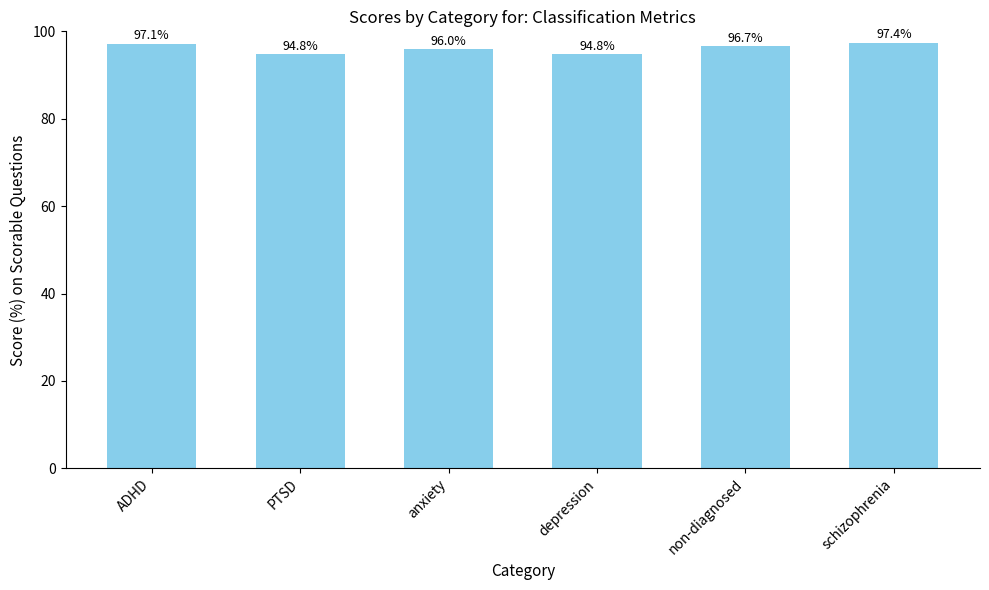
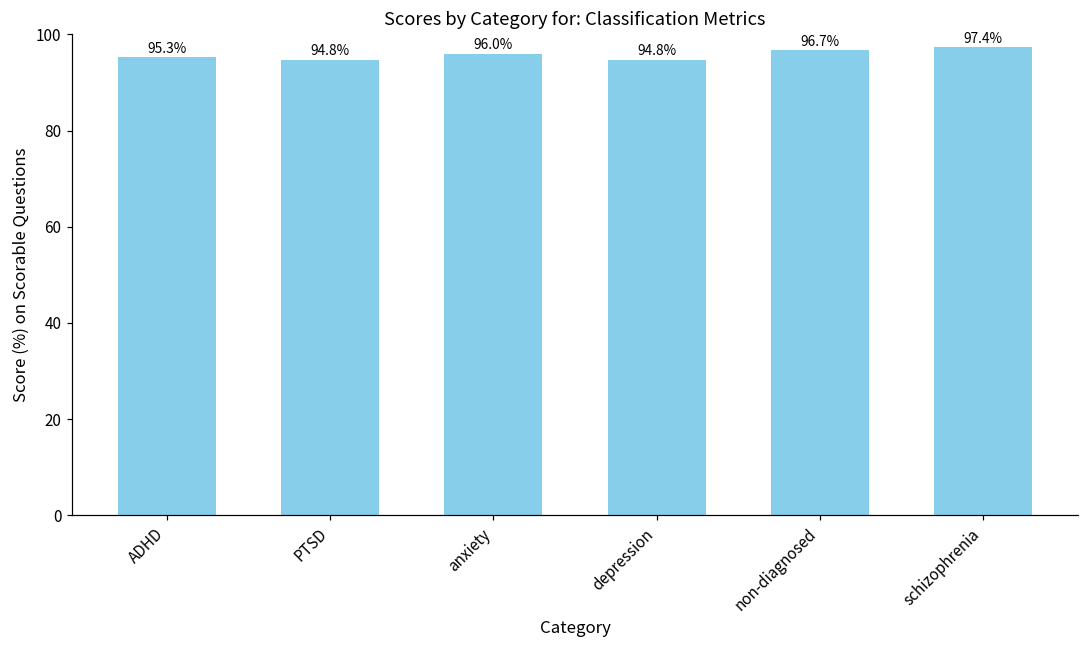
  {
-   "ADHD": "97.1%",
+   "ADHD": "95.3%",
    "PTSD": "94.8%",
    "anxiety": "96.0%",
    "depression": "94.8%",
    "non-diagnosed": "96.7%",
    "schizophrenia": "97.4%"
  }
